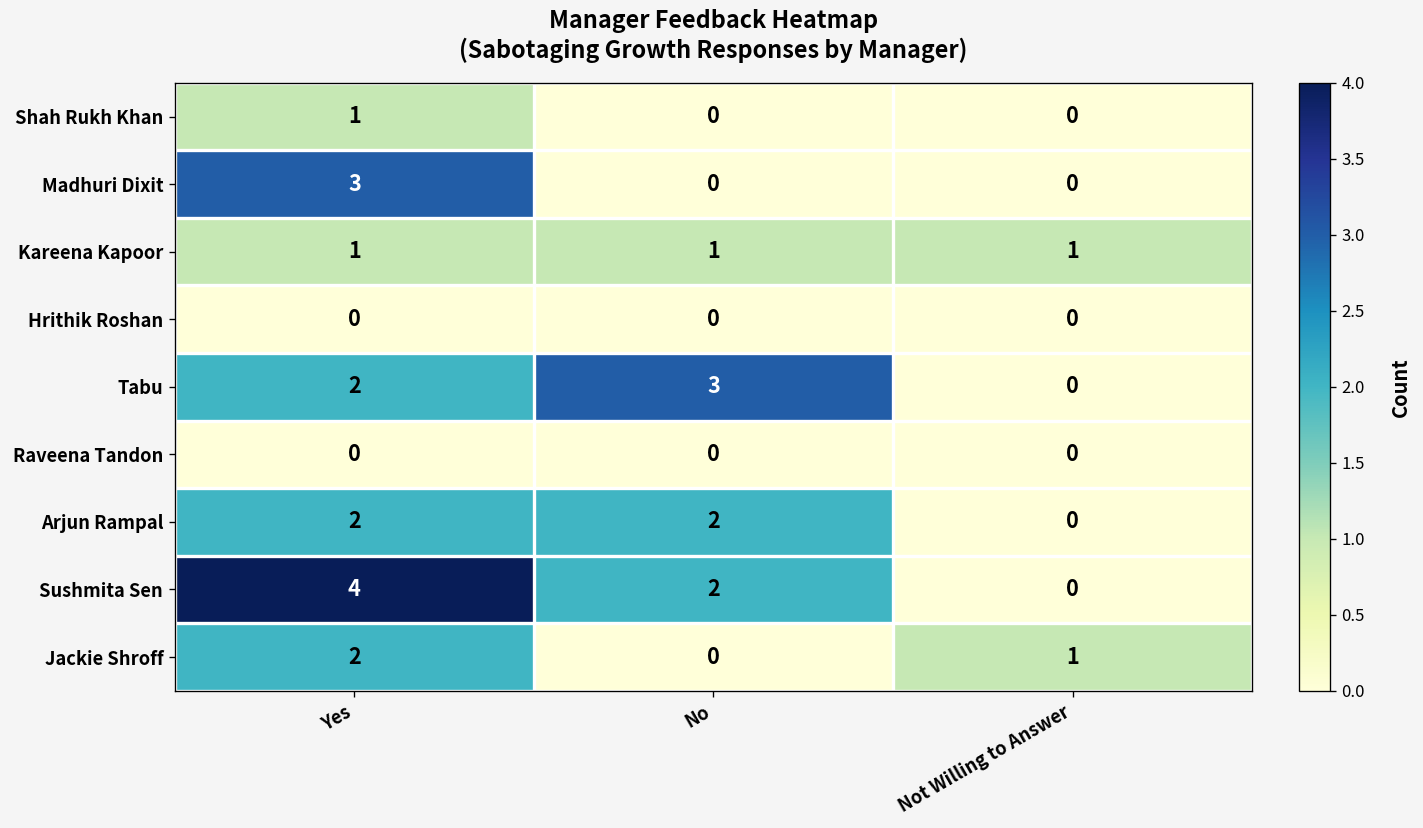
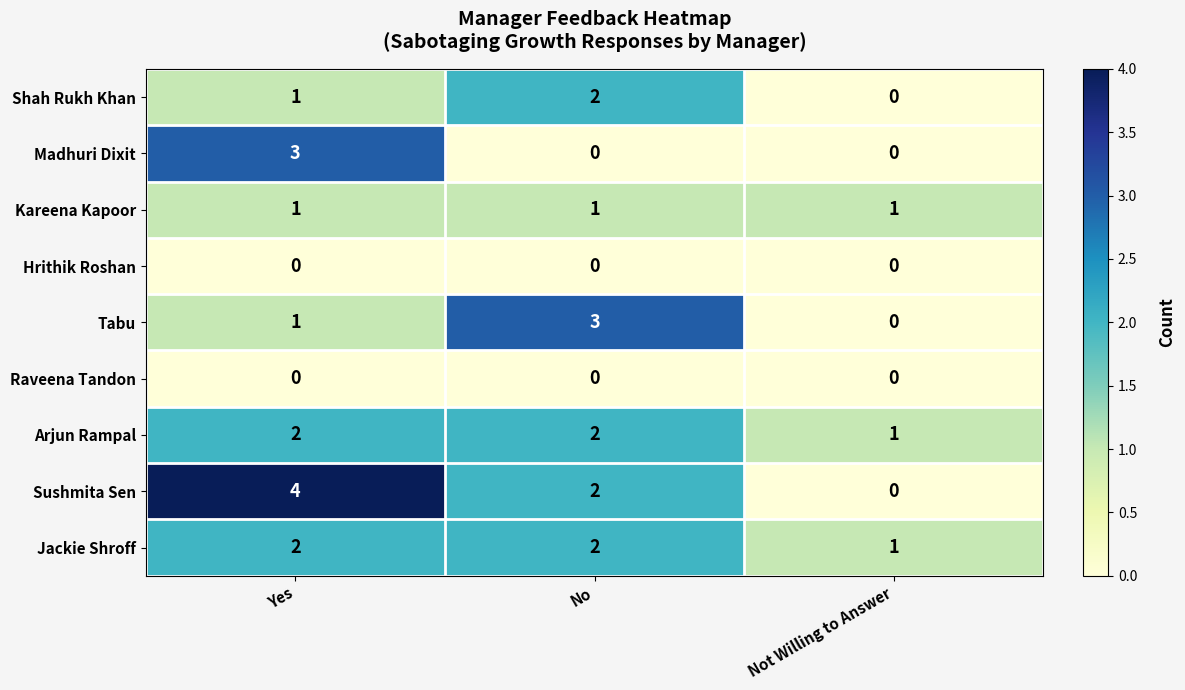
  {
    "Shah Rukh Khan": {
      "Yes": 1,
-     "No": 0,
+     "No": 2,
      "Not Willing to Answer": 0
    },
    "Madhuri Dixit": {
      "Yes": 3,
      "No": 0,
      "Not Willing to Answer": 0
    },
    "Kareena Kapoor": {
      "Yes": 1,
      "No": 1,
      "Not Willing to Answer": 1
    },
    "Hrithik Roshan": {
      "Yes": 0,
      "No": 0,
      "Not Willing to Answer": 0
    },
    "Tabu": {
-     "Yes": 2,
+     "Yes": 1,
      "No": 3,
      "Not Willing to Answer": 0
    },
    "Raveena Tandon": {
      "Yes": 0,
      "No": 0,
      "Not Willing to Answer": 0
    },
    "Arjun Rampal": {
      "Yes": 2,
      "No": 2,
-     "Not Willing to Answer": 0
+     "Not Willing to Answer": 1
    },
    "Sushmita Sen": {
      "Yes": 4,
      "No": 2,
      "Not Willing to Answer": 0
    },
    "Jackie Shroff": {
      "Yes": 2,
-     "No": 0,
+     "No": 2,
      "Not Willing to Answer": 1
    }
  }
